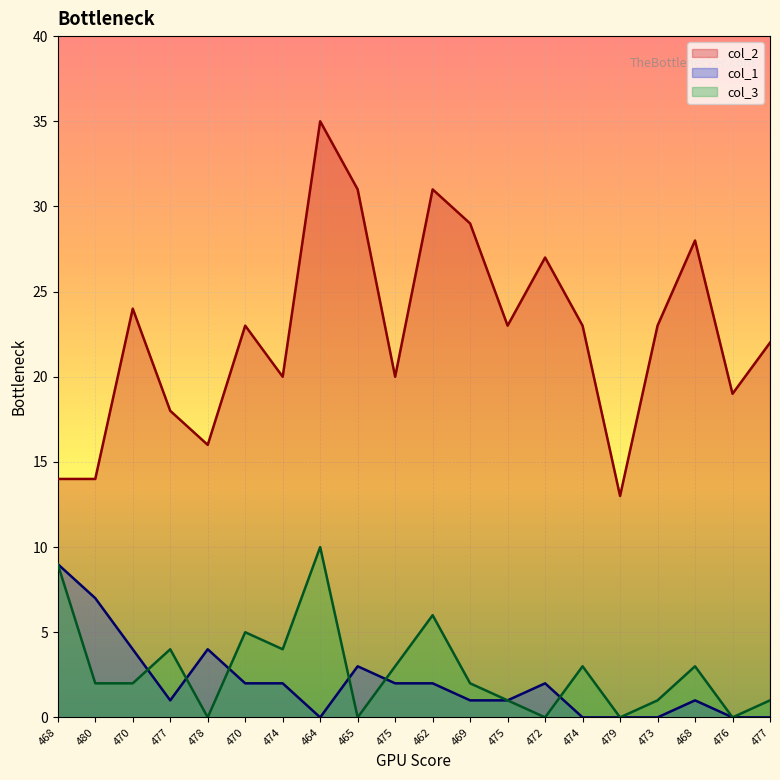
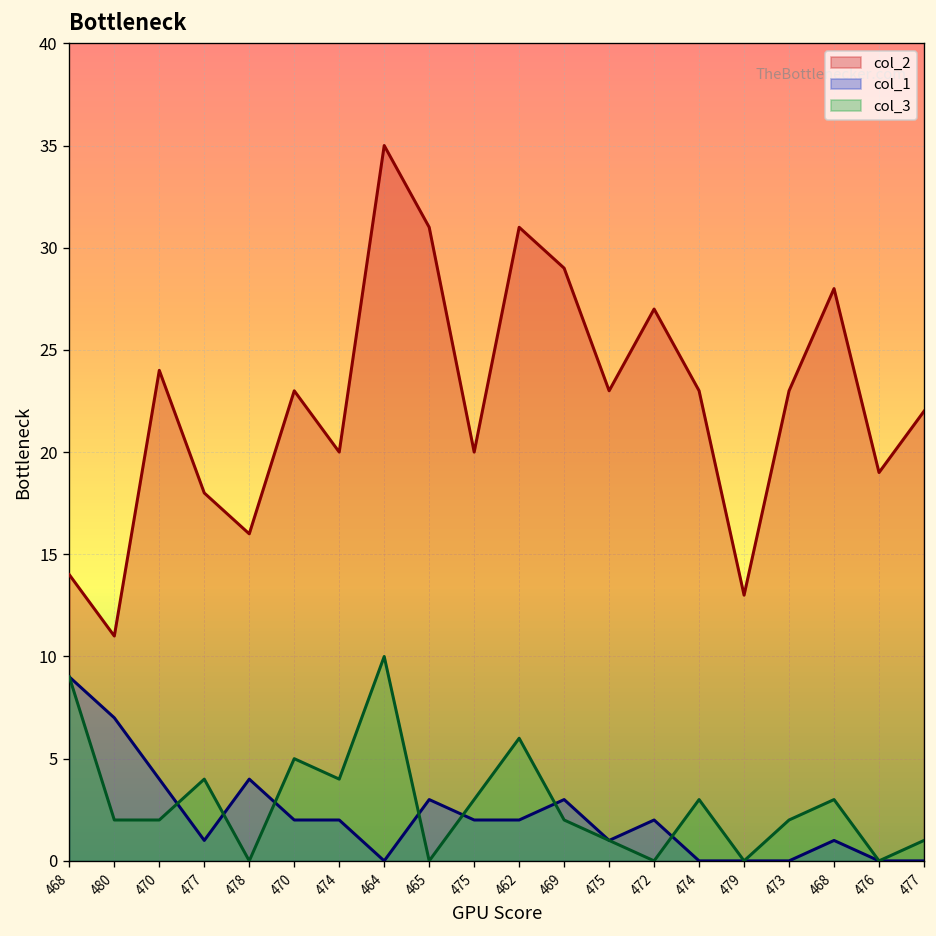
  {
    "col_2": {
-     "480": 14,
+     "480": 11,
      "478": 16,
      "464": 35,
      "465": 31,
      "462": 31,
      "469": 29,
      "472": 27,
      "479": 13,
      "473": 23,
      "476": 19
    },
    "col_1": {
      "480": 7,
      "478": 4,
      "464": 0,
      "465": 3,
      "462": 2,
-     "469": 1,
+     "469": 3,
      "472": 2,
      "473": 0
    },
    "col_3": {
      "480": 2,
      "478": 0,
      "464": 10,
      "465": 0,
      "462": 6,
      "469": 2,
      "472": 0,
-     "473": 1
+     "473": 2
    }
  }
